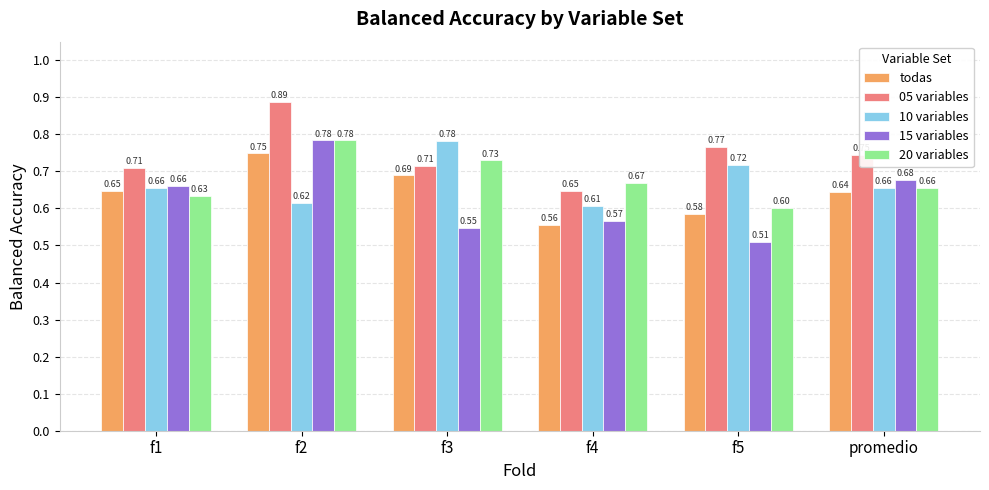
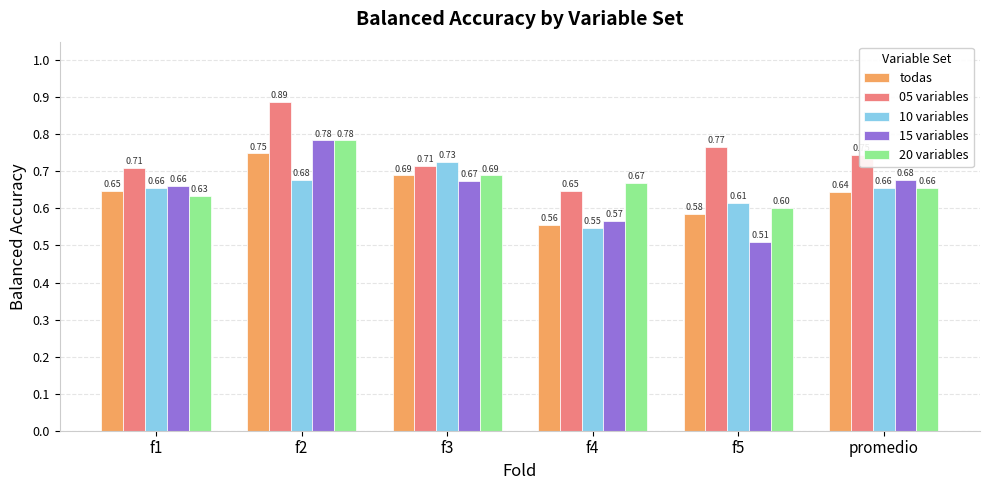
  {
    "10 variables": {
      "f1": 0.66,
-     "f2": 0.62,
-     "f3": 0.78,
-     "f4": 0.61,
-     "f5": 0.72,
+     "f2": 0.68,
+     "f3": 0.73,
+     "f4": 0.55,
+     "f5": 0.61,
      "promedio": 0.66
    },
    "15 variables": {
      "f1": 0.66,
      "f2": 0.78,
-     "f3": 0.55,
+     "f3": 0.67,
      "f4": 0.57,
      "f5": 0.51,
      "promedio": 0.68
    },
    "20 variables": {
      "f1": 0.63,
      "f2": 0.78,
-     "f3": 0.73,
+     "f3": 0.69,
      "f4": 0.67,
      "f5": 0.60,
      "promedio": 0.66
    }
  }
